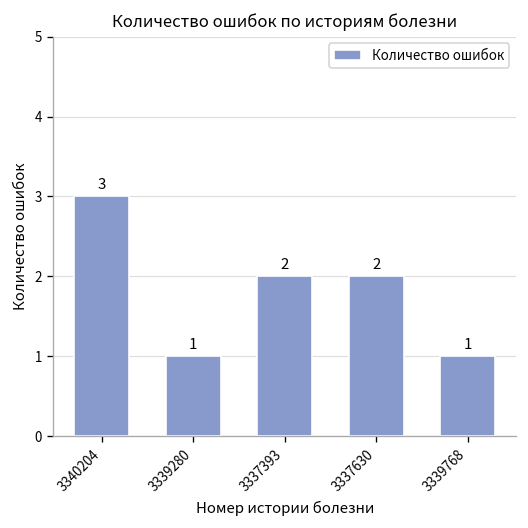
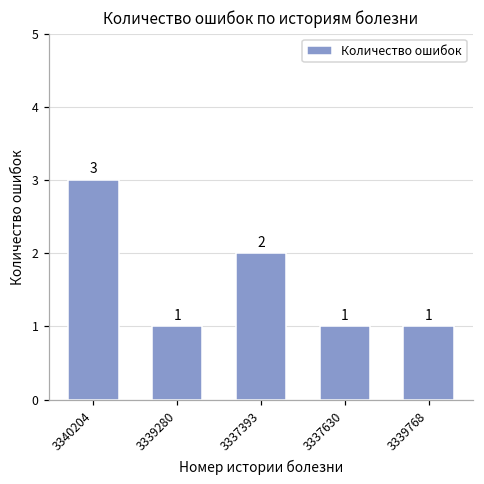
  {
    "3340204": 3,
    "3339280": 1,
    "3337393": 2,
-   "3337630": 2,
+   "3337630": 1,
    "3339768": 1
  }
